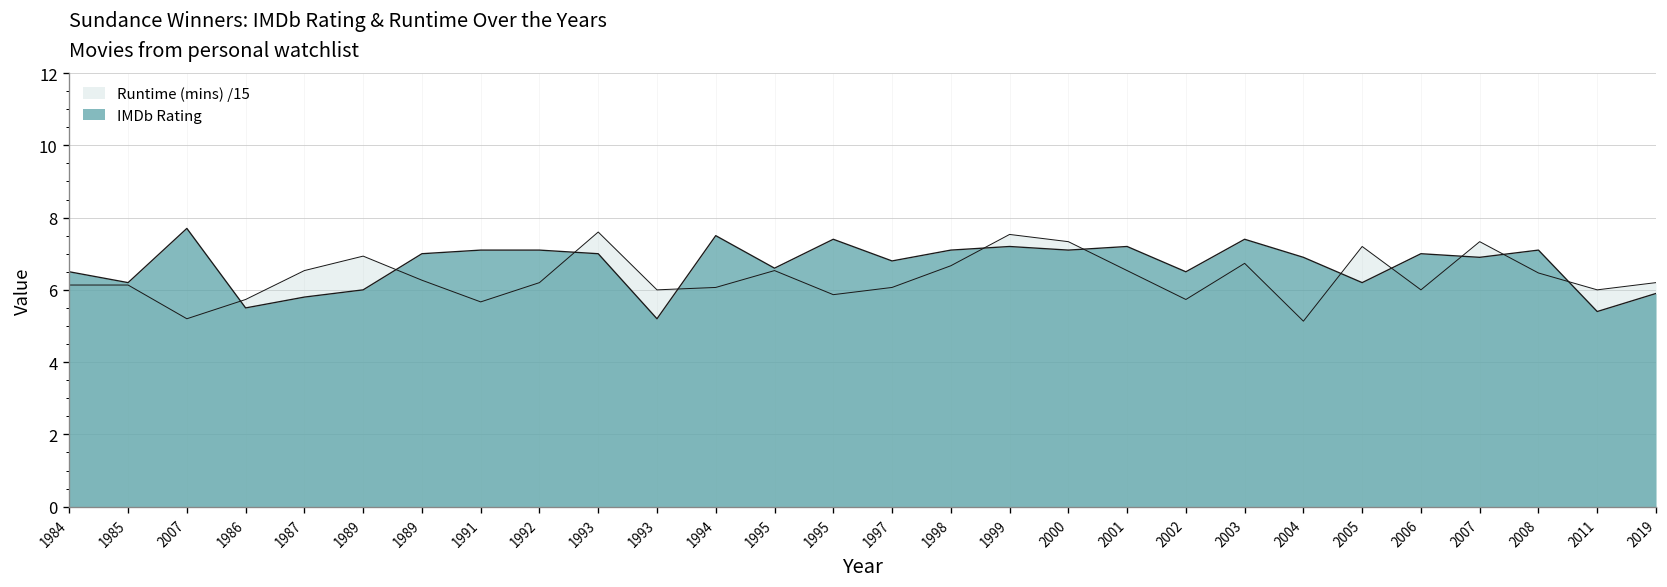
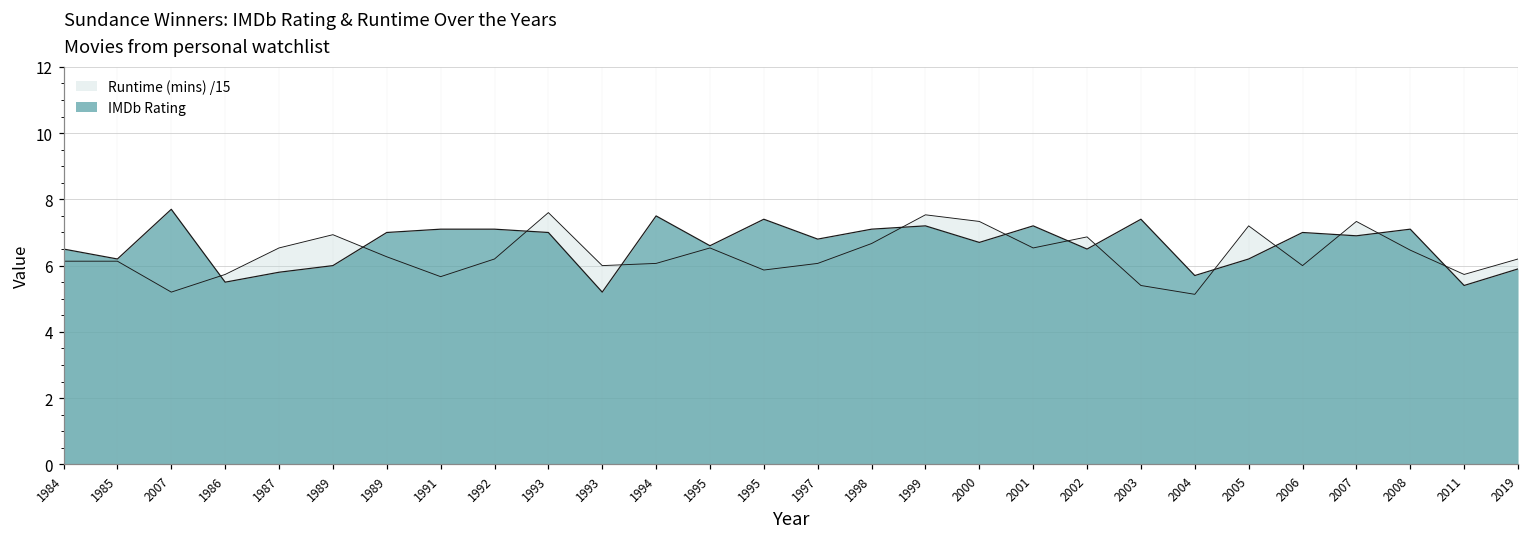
  {
    "Runtime (mins) /15": {
      "1984": 6.1,
      "1986": 5.7,
      "1987": 6.5,
      "1991": 5.7,
      "1992": 6.2,
      "1994": 6.1,
      "1997": 6.1,
      "1998": 6.7,
      "1999": 7.5,
      "2000": 7.3,
      "2001": 6.5,
-     "2002": 5.7,
-     "2003": 6.7,
+     "2002": 6.9,
+     "2003": 5.4,
      "2004": 5.1,
      "2005": 7.2,
      "2006": 6.0,
      "2008": 6.5,
-     "2011": 6.0,
+     "2011": 5.7,
      "2019": 6.2
    },
    "IMDb Rating": {
      "1984": 6.5,
      "1986": 5.5,
      "1987": 5.8,
      "1991": 7.1,
      "1992": 7.1,
      "1994": 7.5,
      "1997": 6.8,
      "1998": 7.1,
      "1999": 7.2,
-     "2000": 7.1,
+     "2000": 6.7,
      "2001": 7.2,
      "2002": 6.5,
      "2003": 7.4,
-     "2004": 6.9,
+     "2004": 5.7,
      "2005": 6.2,
      "2006": 7.0,
      "2008": 7.1,
      "2011": 5.4,
      "2019": 5.9
    }
  }
